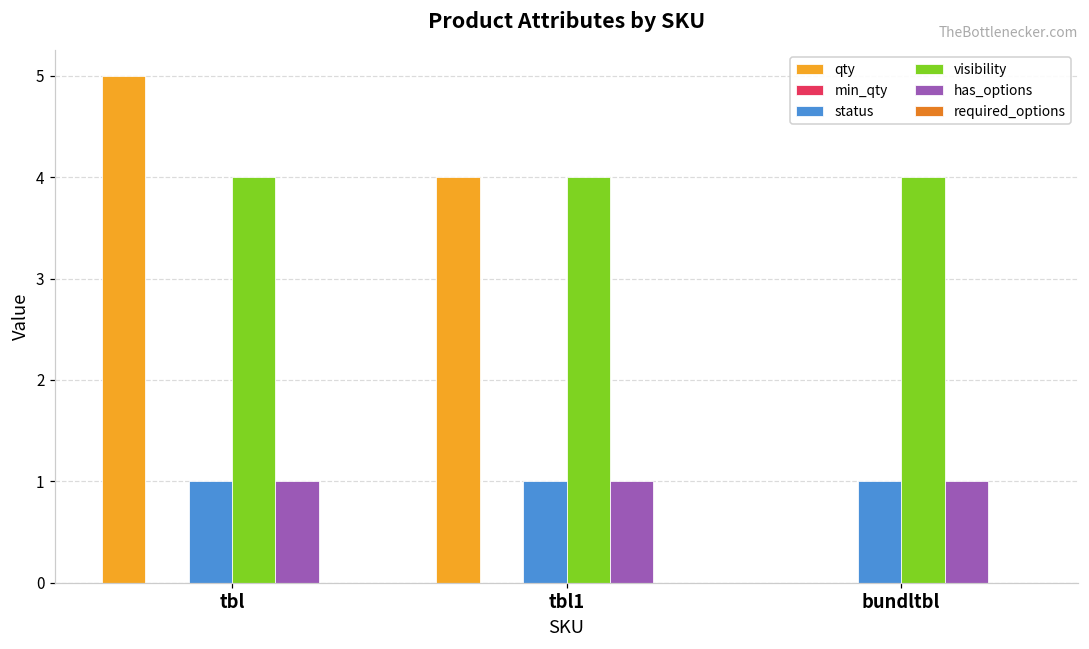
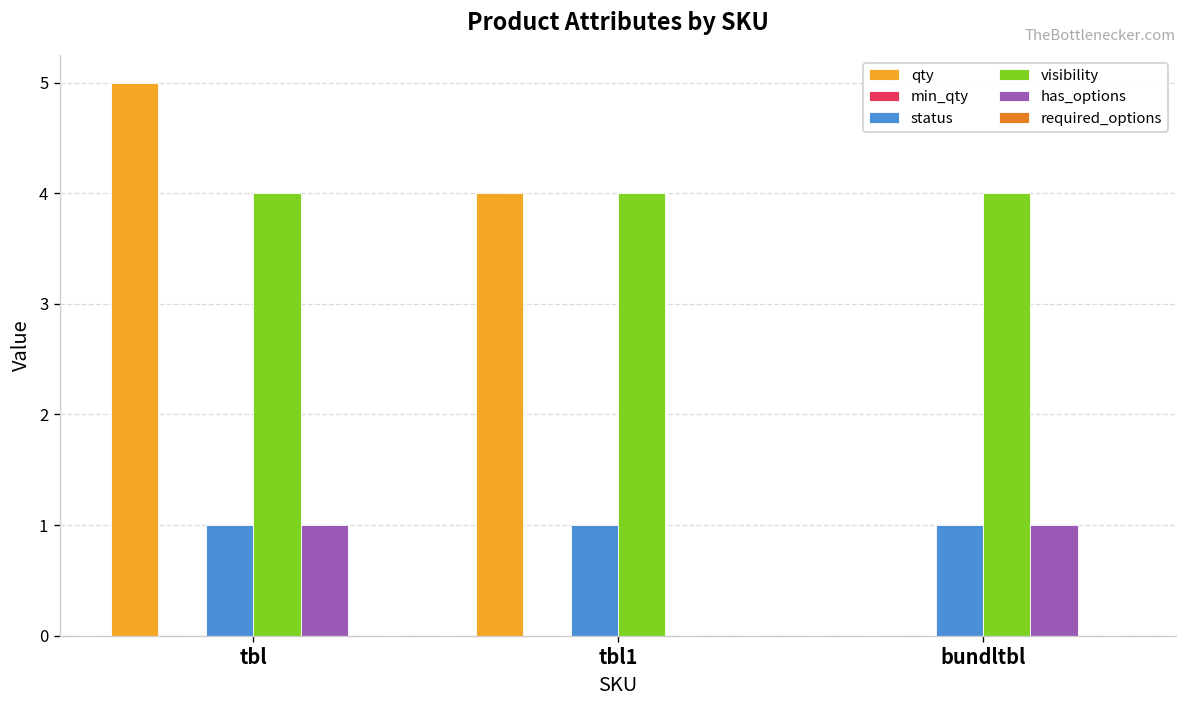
  {
    "min_qty": {
      "tbl": 0,
      "tbl1": 0,
      "bundltbl": 0
    },
    "status": {
      "tbl": 1,
      "tbl1": 1,
      "bundltbl": 1
    },
    "visibility": {
      "tbl": 4,
      "tbl1": 4,
      "bundltbl": 4
    },
    "has_options": {
      "tbl": 1,
-     "tbl1": 1,
+     "tbl1": 0,
      "bundltbl": 1
    }
  }
